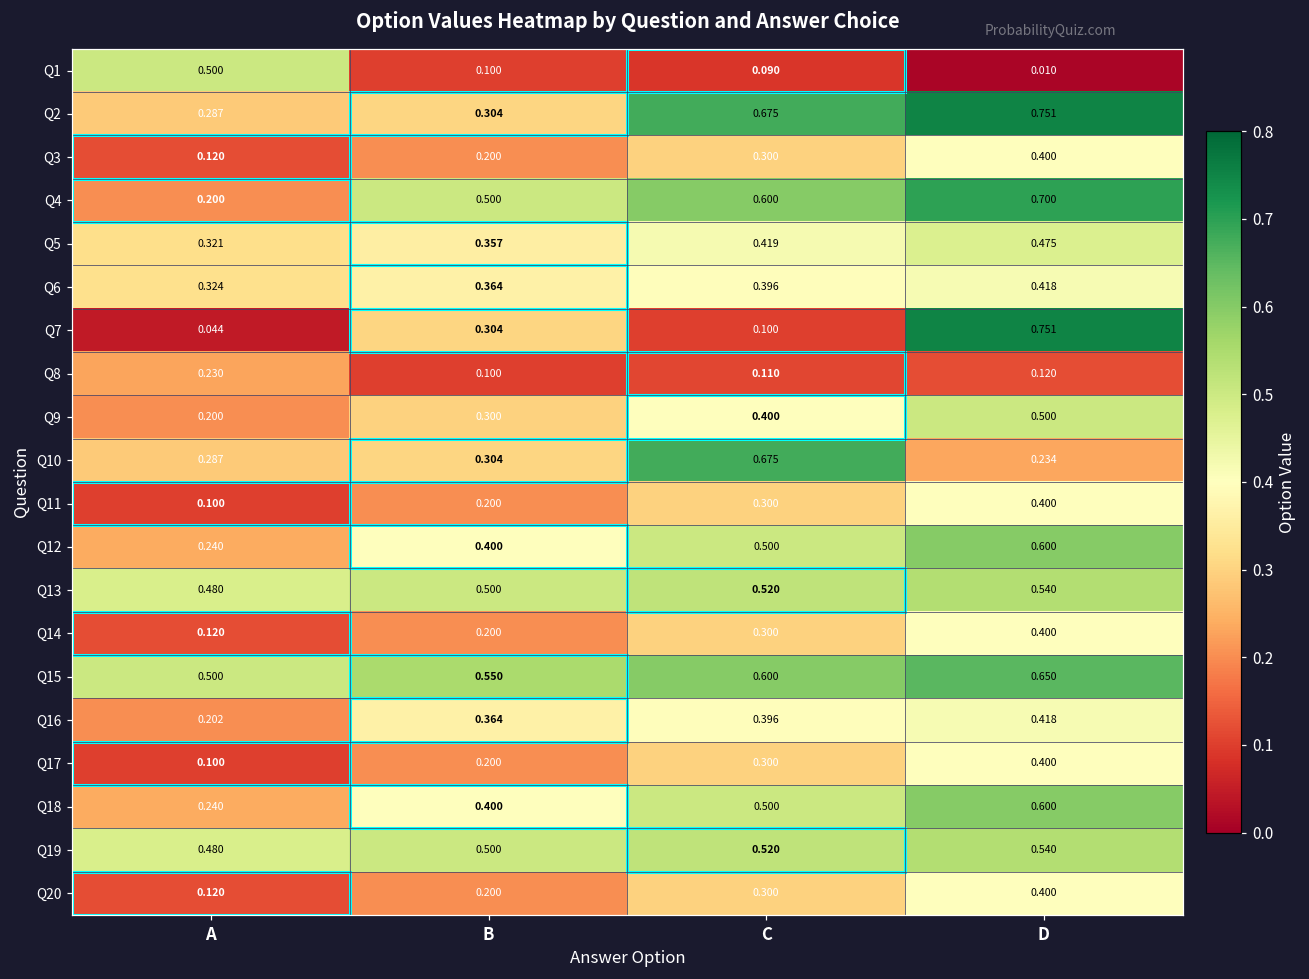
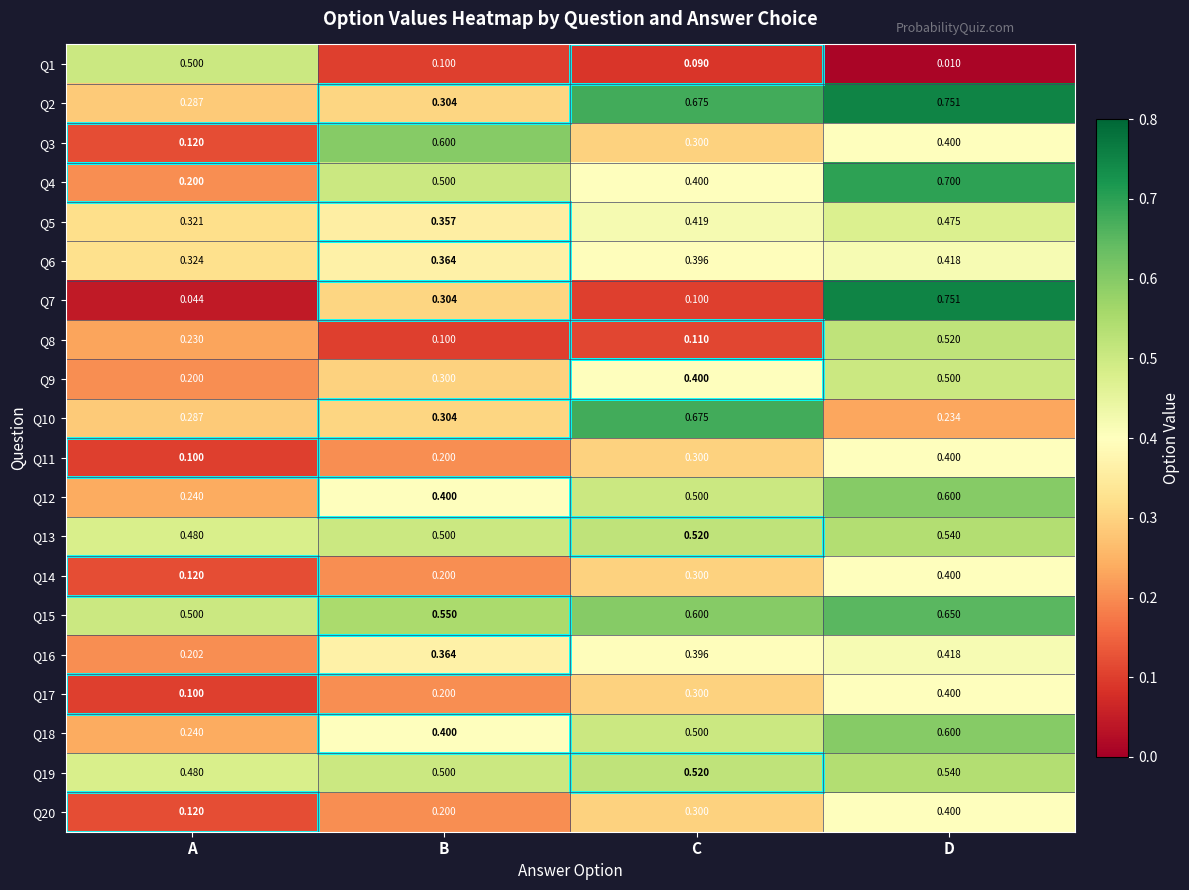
  {
    "Q1": {
      "A": 0.500,
      "B": 0.100,
      "C": 0.090,
      "D": 0.010
    },
    "Q2": {
      "A": 0.287,
      "B": 0.304,
      "C": 0.675,
      "D": 0.751
    },
    "Q3": {
      "A": 0.120,
-     "B": 0.200,
+     "B": 0.600,
      "C": 0.300,
      "D": 0.400
    },
    "Q4": {
      "A": 0.200,
      "B": 0.500,
-     "C": 0.600,
+     "C": 0.400,
      "D": 0.700
    },
    "Q5": {
      "A": 0.321,
      "B": 0.357,
      "C": 0.419,
      "D": 0.475
    },
    "Q6": {
      "A": 0.324,
      "B": 0.364,
      "C": 0.396,
      "D": 0.418
    },
    "Q7": {
      "A": 0.044,
      "B": 0.304,
      "C": 0.100,
      "D": 0.751
    },
    "Q8": {
      "A": 0.230,
      "B": 0.100,
      "C": 0.110,
-     "D": 0.120
+     "D": 0.520
    },
    "Q9": {
      "A": 0.200,
      "B": 0.300,
      "C": 0.400,
      "D": 0.500
    },
    "Q10": {
      "A": 0.287,
      "B": 0.304,
      "C": 0.675,
      "D": 0.234
    },
    "Q11": {
      "A": 0.100,
      "B": 0.200,
      "C": 0.300,
      "D": 0.400
    },
    "Q12": {
      "A": 0.240,
      "B": 0.400,
      "C": 0.500,
      "D": 0.600
    },
    "Q13": {
      "A": 0.480,
      "B": 0.500,
      "C": 0.520,
      "D": 0.540
    },
    "Q14": {
      "A": 0.120,
      "B": 0.200,
      "C": 0.300,
      "D": 0.400
    },
    "Q15": {
      "A": 0.500,
      "B": 0.550,
      "C": 0.600,
      "D": 0.650
    },
    "Q16": {
      "A": 0.202,
      "B": 0.364,
      "C": 0.396,
      "D": 0.418
    },
    "Q17": {
      "A": 0.100,
      "B": 0.200,
      "C": 0.300,
      "D": 0.400
    },
    "Q18": {
      "A": 0.240,
      "B": 0.400,
      "C": 0.500,
      "D": 0.600
    },
    "Q19": {
      "A": 0.480,
      "B": 0.500,
      "C": 0.520,
      "D": 0.540
    },
    "Q20": {
      "A": 0.120,
      "B": 0.200,
      "C": 0.300,
      "D": 0.400
    }
  }
